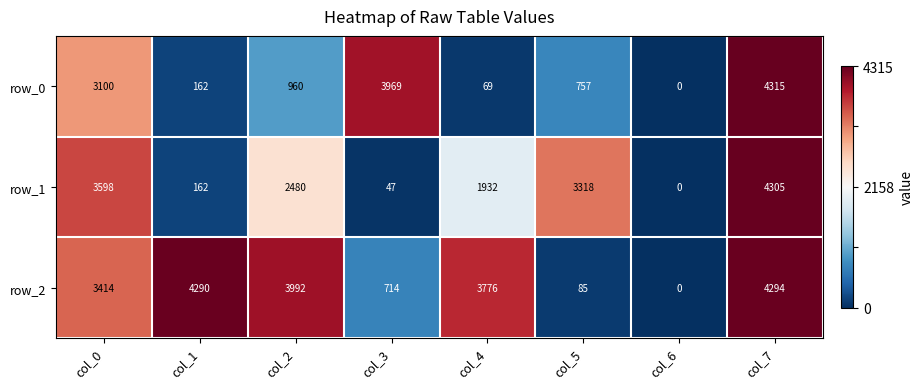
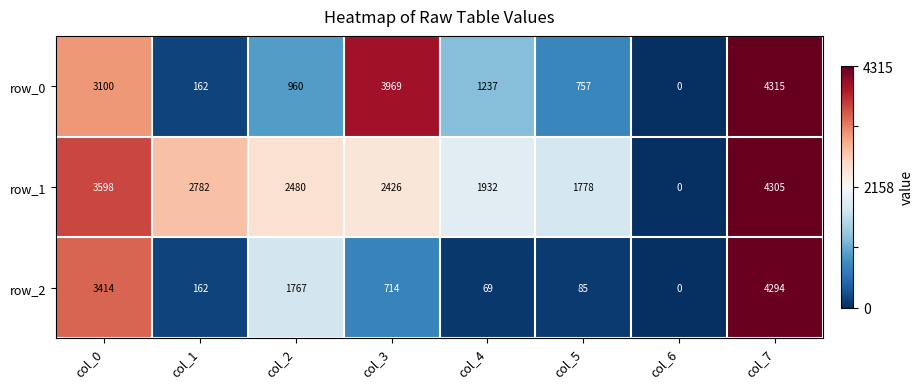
  {
    "row_0": {
      "col_0": 3100,
      "col_1": 162,
      "col_2": 960,
      "col_3": 3969,
-     "col_4": 69,
+     "col_4": 1237,
      "col_5": 757,
      "col_6": 0,
      "col_7": 4315
    },
    "row_1": {
      "col_0": 3598,
-     "col_1": 162,
+     "col_1": 2782,
      "col_2": 2480,
-     "col_3": 47,
+     "col_3": 2426,
      "col_4": 1932,
-     "col_5": 3318,
+     "col_5": 1778,
      "col_6": 0,
      "col_7": 4305
    },
    "row_2": {
      "col_0": 3414,
-     "col_1": 4290,
-     "col_2": 3992,
+     "col_1": 162,
+     "col_2": 1767,
      "col_3": 714,
-     "col_4": 3776,
+     "col_4": 69,
      "col_5": 85,
      "col_6": 0,
      "col_7": 4294
    }
  }
